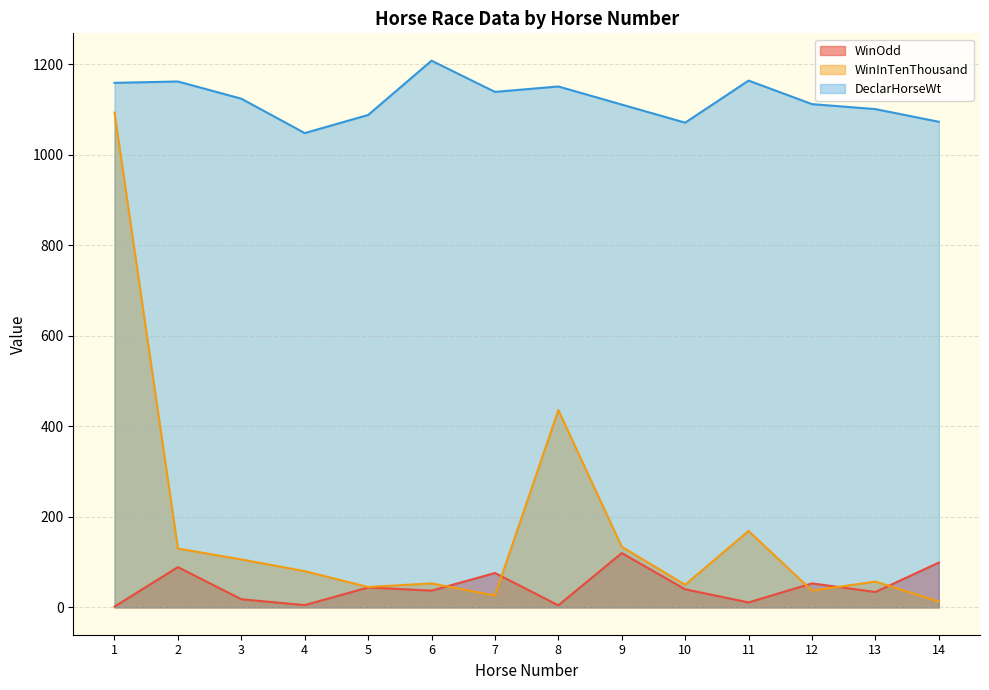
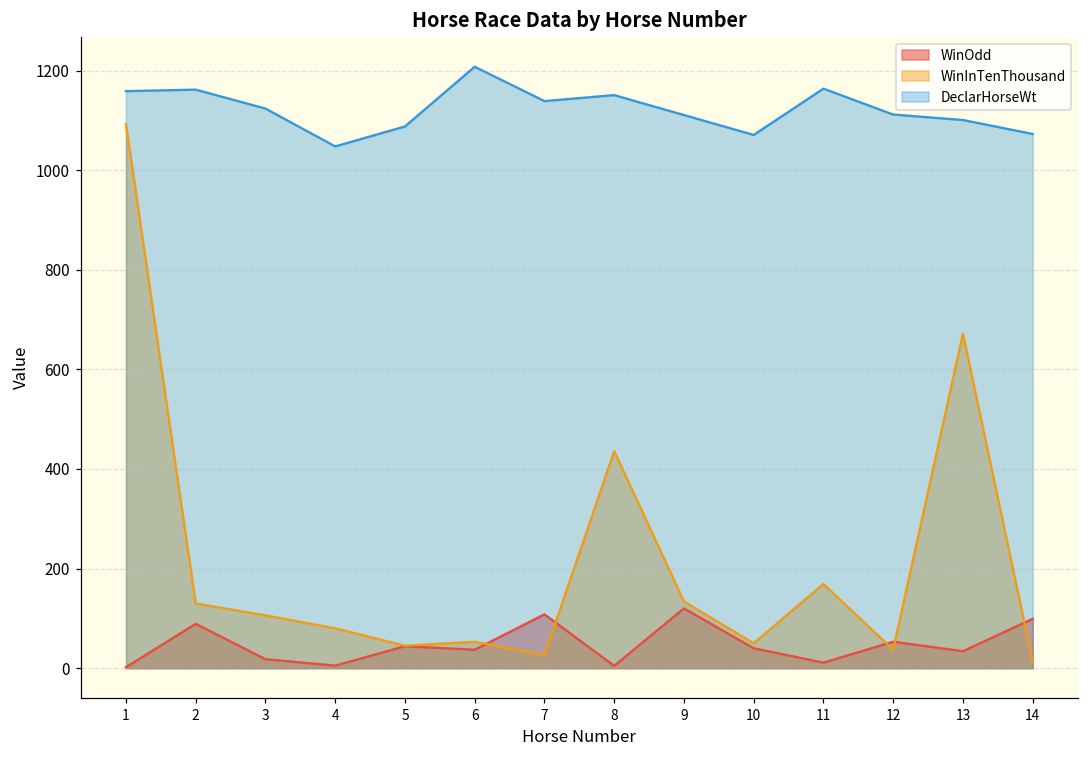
  {
    "WinOdd": {
      "1": 0,
      "2": 90,
      "3": 20,
      "4": 10,
      "6": 40,
-     "7": 80,
+     "7": 110,
      "8": 0,
      "9": 120,
      "10": 40,
      "11": 10,
      "12": 50,
      "13": 30,
      "14": 100
    },
    "WinInTenThousand": {
      "1": 1090,
      "2": 130,
      "3": 110,
      "4": 80,
      "6": 50,
      "7": 30,
      "8": 440,
      "9": 130,
      "10": 50,
      "11": 170,
      "12": 40,
-     "13": 60,
+     "13": 670,
      "14": 10
    },
    "DeclarHorseWt": {
      "1": 1160,
      "2": 1160,
      "3": 1120,
      "4": 1050,
      "5": 1090,
      "6": 1210,
      "7": 1140,
      "8": 1150,
      "9": 1110,
      "10": 1070,
      "11": 1160,
      "12": 1110,
      "13": 1100,
      "14": 1070
    }
  }
